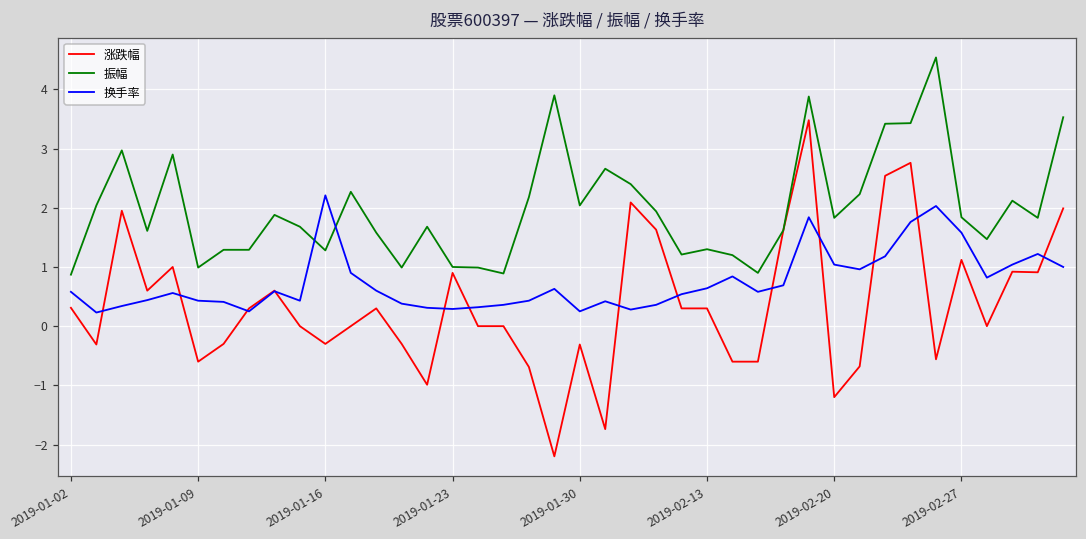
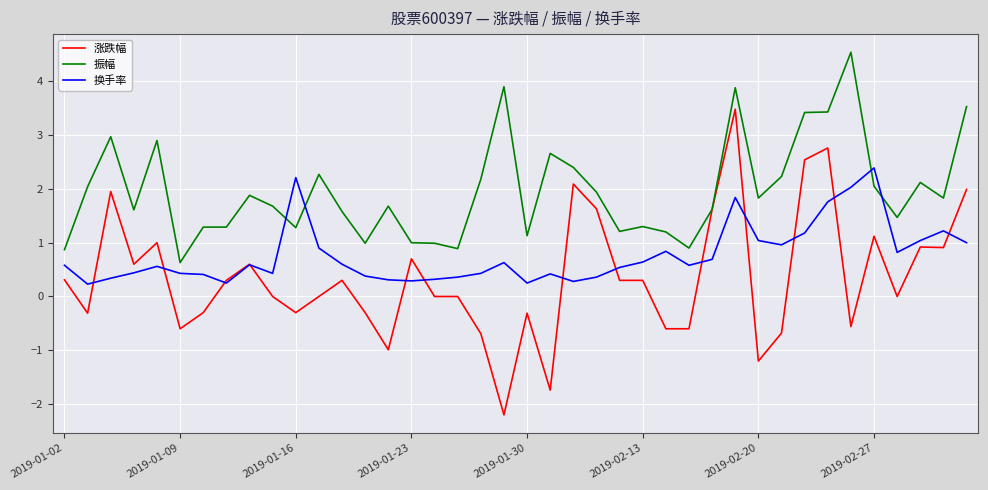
  {
    "涨跌幅": {
      "2019-01-02": 0.3,
      "2019-01-09": -0.6,
      "2019-01-16": -0.3,
-     "2019-01-23": 0.9,
+     "2019-01-23": 0.7,
      "2019-01-30": -0.3,
      "2019-02-13": 0.3,
      "2019-02-20": -1.2,
      "2019-02-27": 1.1
    },
    "振幅": {
      "2019-01-02": 0.9,
-     "2019-01-09": 1.0,
+     "2019-01-09": 0.6,
      "2019-01-16": 1.3,
      "2019-01-23": 1.0,
-     "2019-01-30": 2.0,
+     "2019-01-30": 1.1,
      "2019-02-13": 1.3,
      "2019-02-20": 1.8,
-     "2019-02-27": 1.8
+     "2019-02-27": 2.1
    },
    "换手率": {
      "2019-01-02": 0.6,
      "2019-01-09": 0.4,
      "2019-01-16": 2.2,
      "2019-01-23": 0.3,
      "2019-01-30": 0.3,
      "2019-02-13": 0.6,
      "2019-02-20": 1.0,
-     "2019-02-27": 1.6
+     "2019-02-27": 2.4
    }
  }
